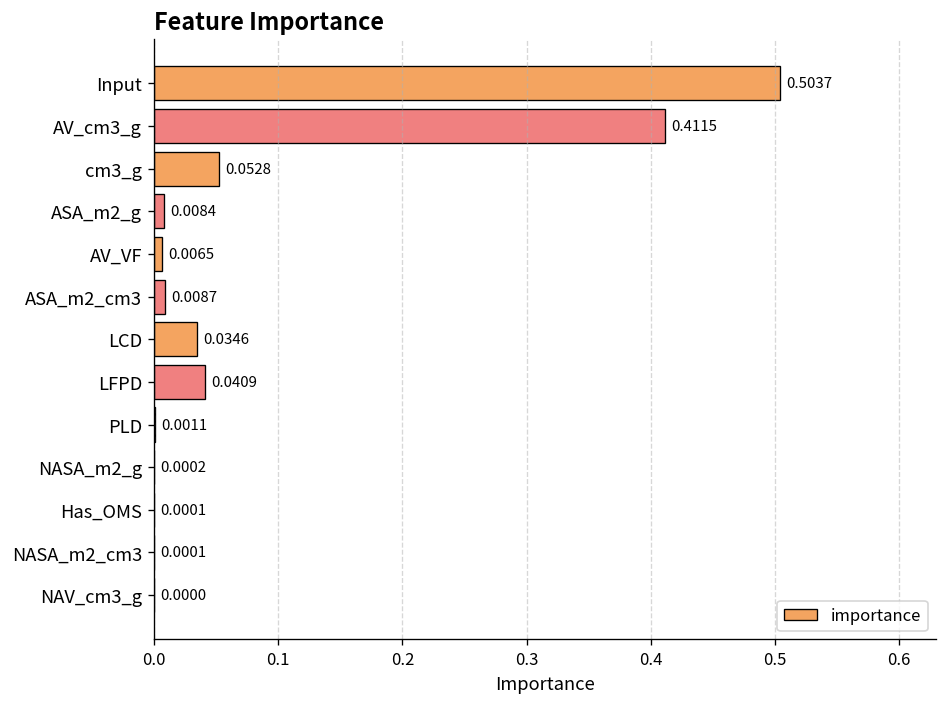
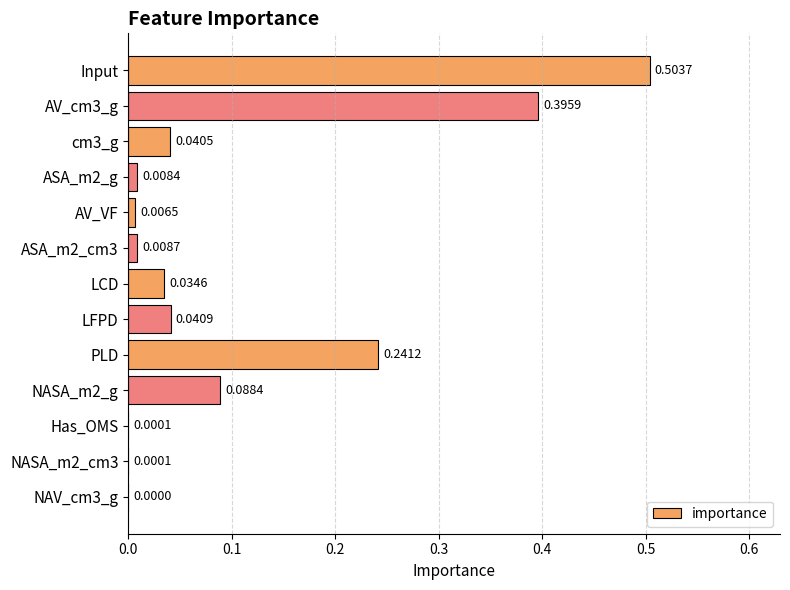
  {
    "Input": 0.5037,
-   "AV_cm3_g": 0.4115,
-   "cm3_g": 0.0528,
+   "AV_cm3_g": 0.3959,
+   "cm3_g": 0.0405,
    "ASA_m2_g": 0.0084,
    "AV_VF": 0.0065,
    "ASA_m2_cm3": 0.0087,
    "LCD": 0.0346,
    "LFPD": 0.0409,
-   "PLD": 0.0011,
-   "NASA_m2_g": 0.0002,
+   "PLD": 0.2412,
+   "NASA_m2_g": 0.0884,
    "Has_OMS": 0.0001,
    "NASA_m2_cm3": 0.0001,
    "NAV_cm3_g": 0.0000
  }
